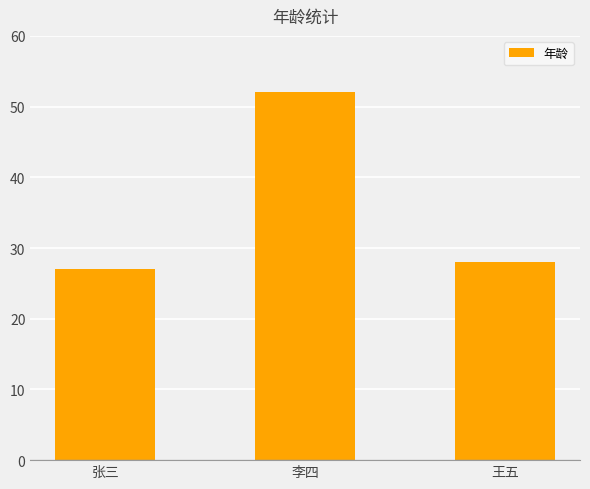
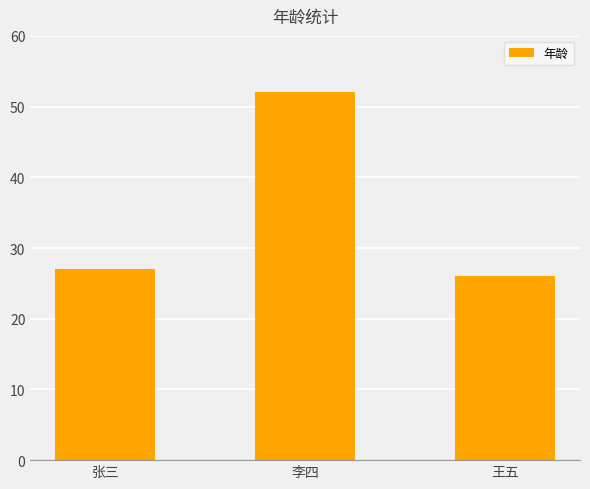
  {
    "张三": 27,
    "李四": 52,
-   "王五": 28
+   "王五": 26
  }
